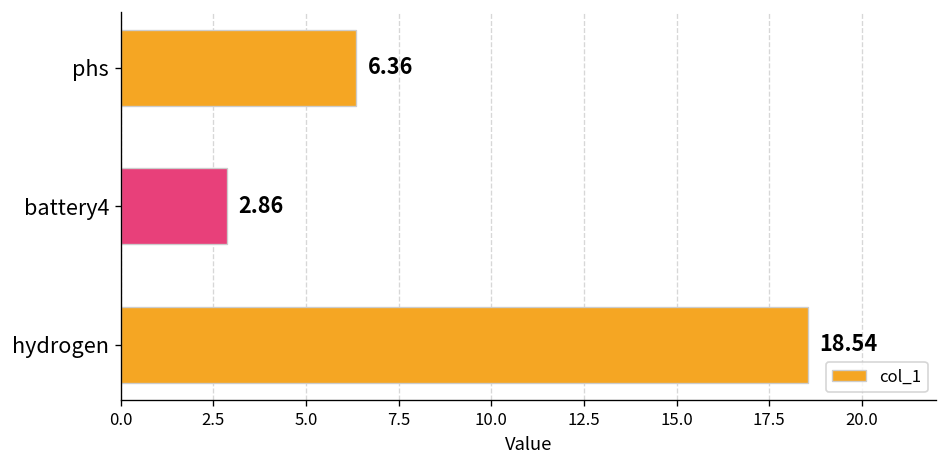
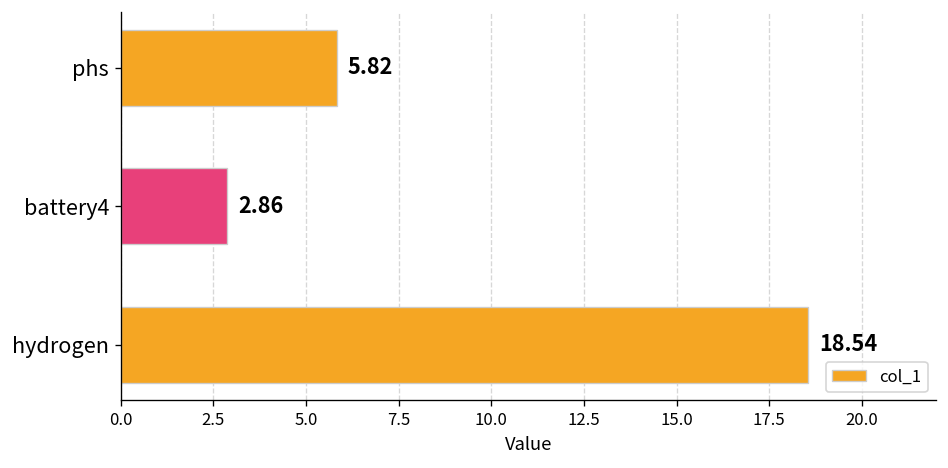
  {
-   "phs": 6.36,
+   "phs": 5.82,
    "battery4": 2.86,
    "hydrogen": 18.54
  }
